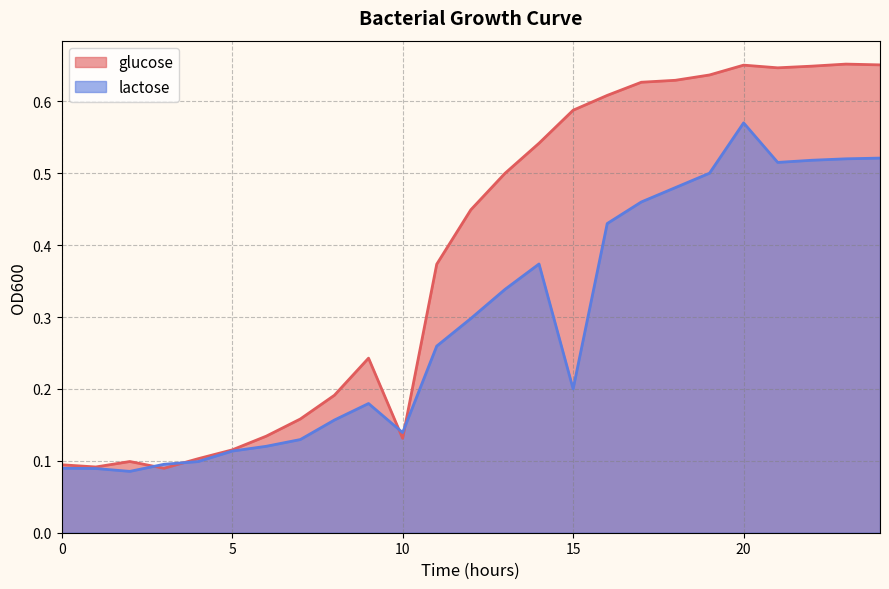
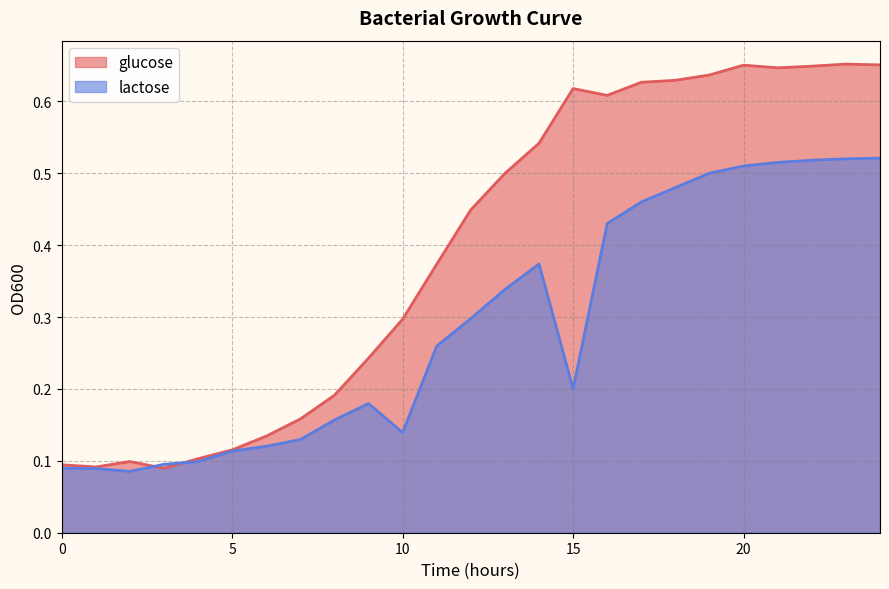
  {
    "glucose": {
      "0": 0.09,
-     "10": 0.13,
-     "15": 0.59,
+     "10": 0.30,
+     "15": 0.62,
      "20": 0.65
    },
    "lactose": {
      "0": 0.09,
      "10": 0.14,
      "15": 0.20,
-     "20": 0.57
+     "20": 0.51
    }
  }
